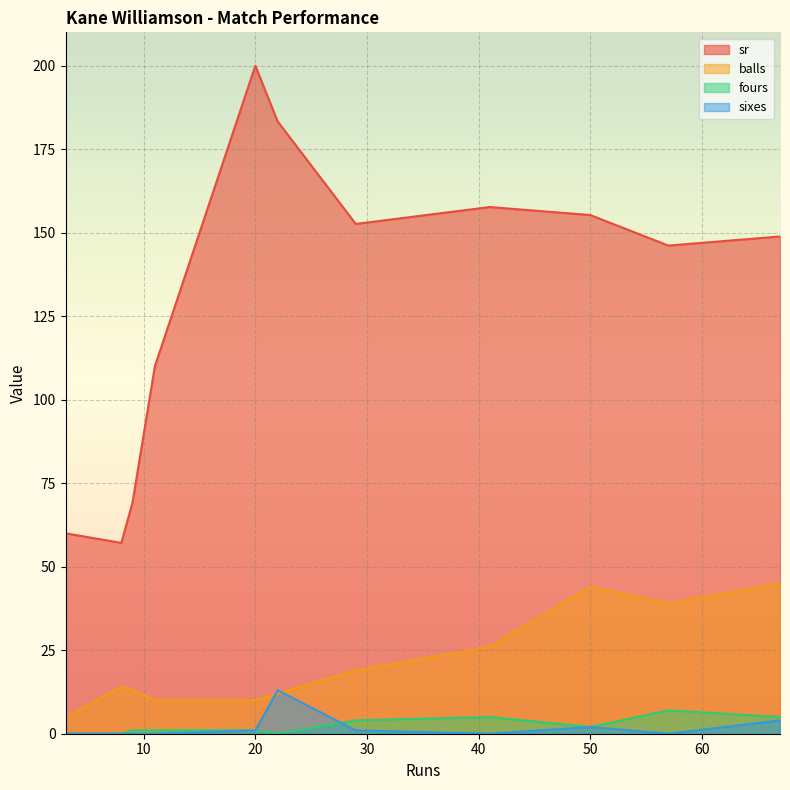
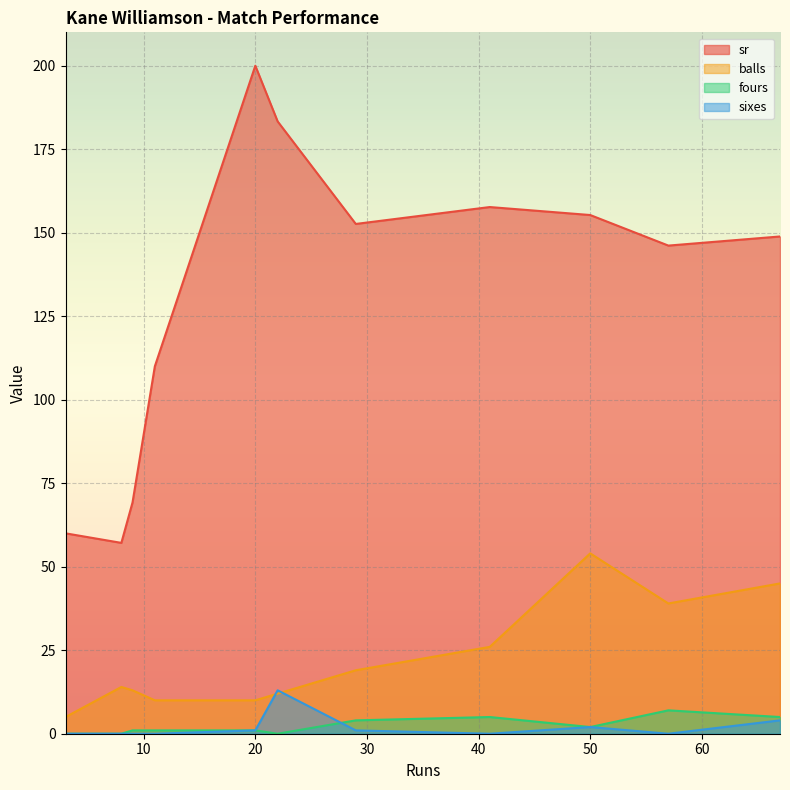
  {
    "sr": {
      "20": 200,
      "50": 155
    },
    "balls": {
      "20": 10,
-     "50": 44
+     "50": 54
    }
  }
